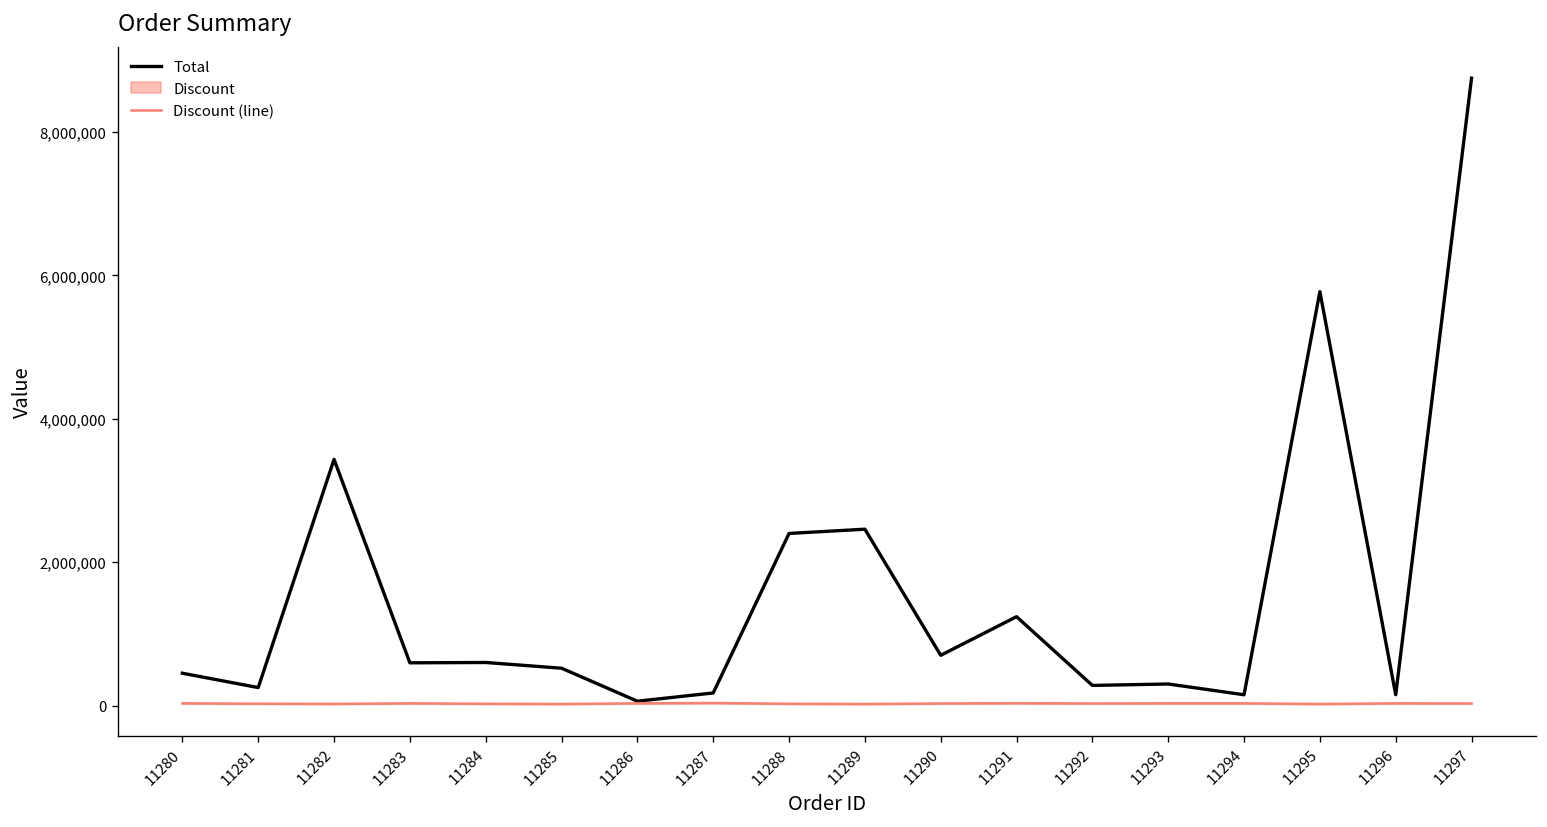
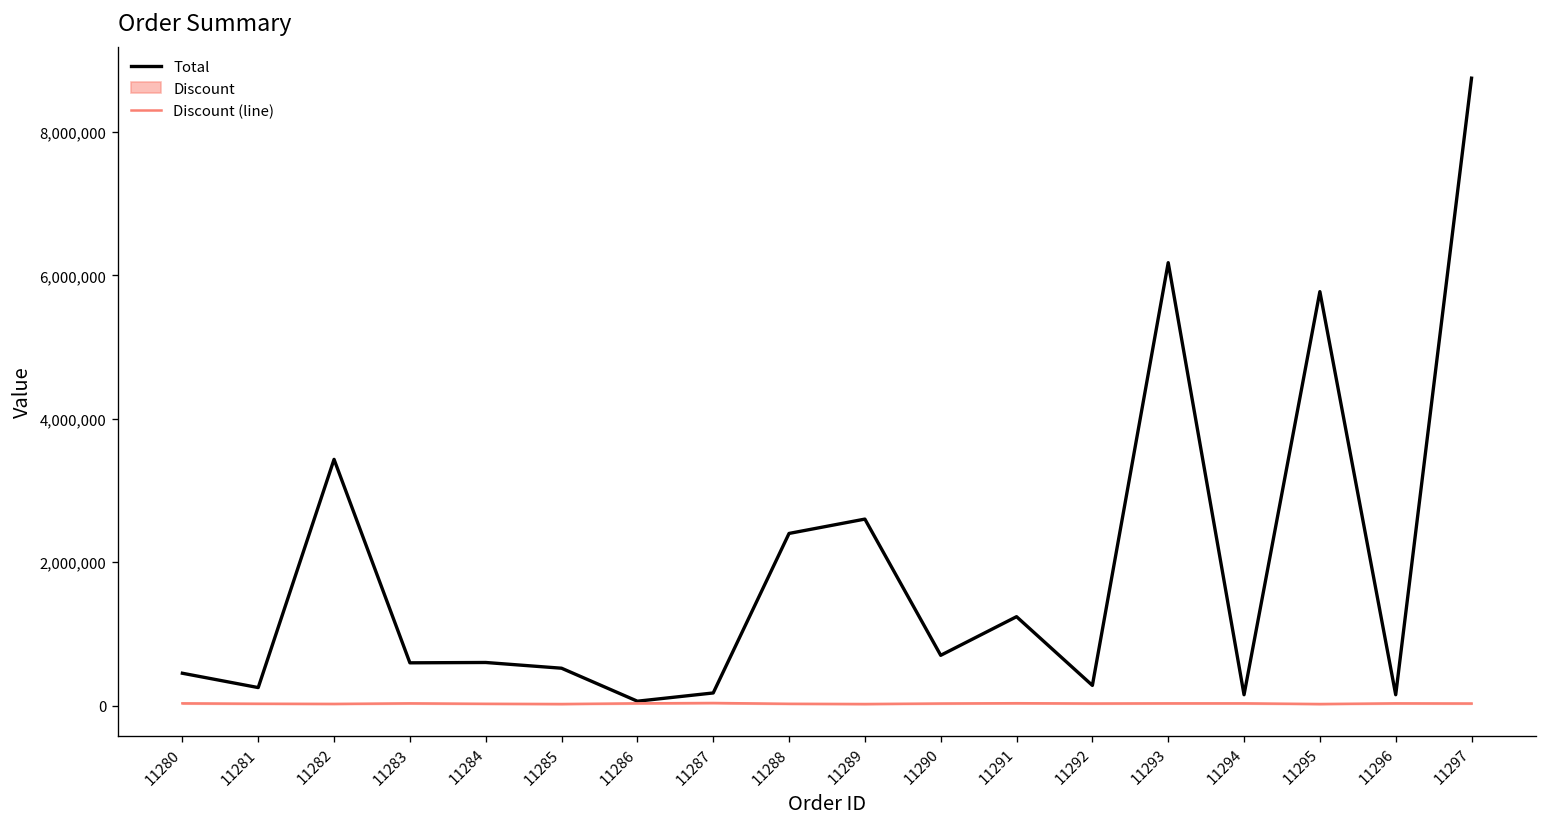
  {
    "Total": {
      "11280": "500,000",
      "11281": "300,000",
      "11282": "3,400,000",
      "11283": "600,000",
      "11284": "600,000",
      "11285": "500,000",
      "11287": "200,000",
      "11288": "2,400,000",
-     "11289": "2,500,000",
+     "11289": "2,600,000",
      "11290": "700,000",
      "11291": "1,200,000",
      "11292": "300,000",
-     "11293": "300,000",
+     "11293": "6,200,000",
      "11294": "200,000",
      "11295": "5,800,000",
      "11296": "200,000",
      "11297": "8,800,000"
    }
  }
